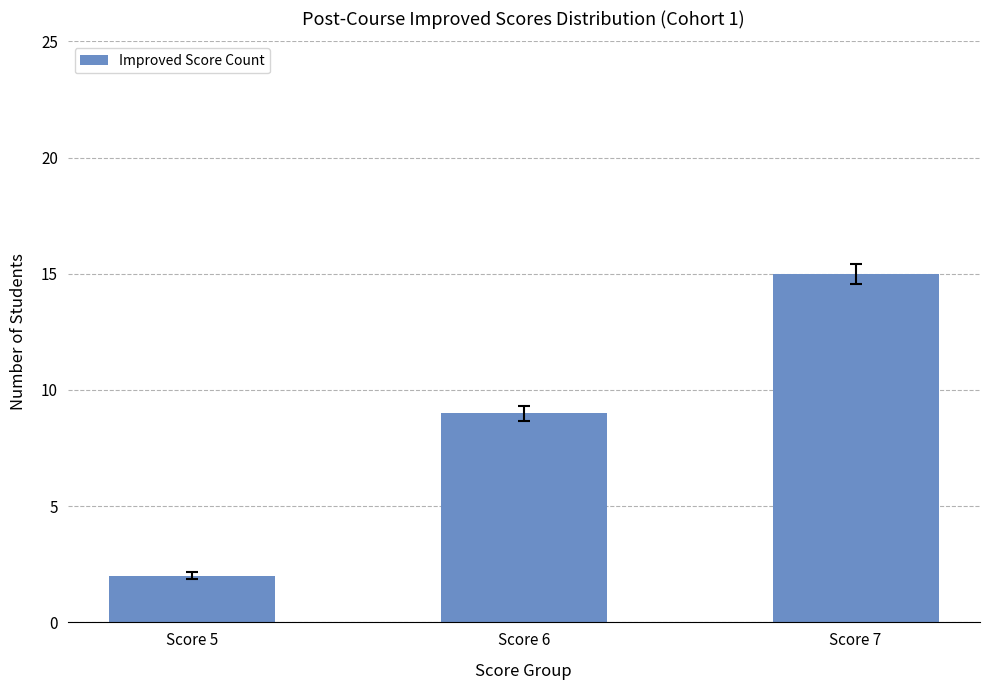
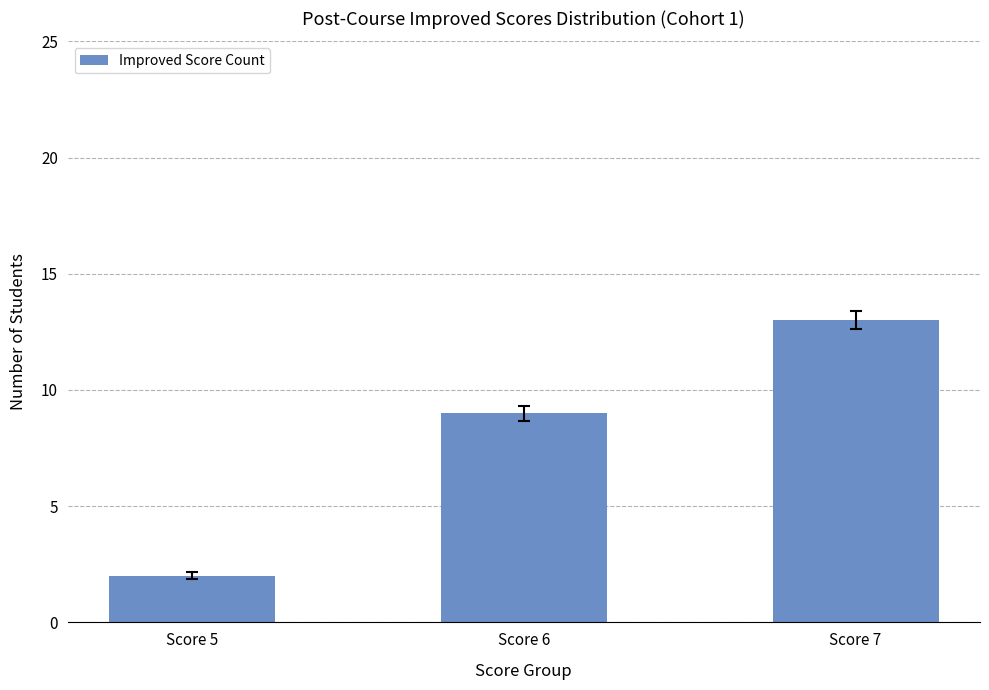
  {
    "Improved Score Count": {
      "Score 5": 2,
      "Score 6": 9,
-     "Score 7": 15
+     "Score 7": 13
    }
  }
